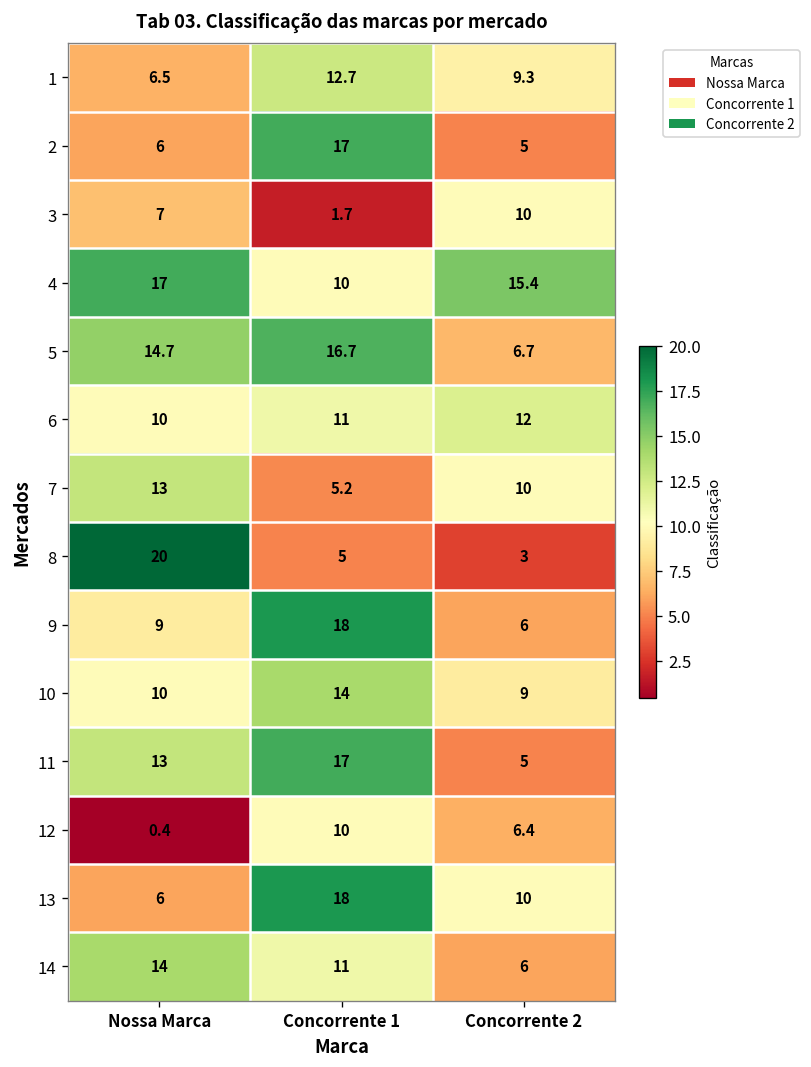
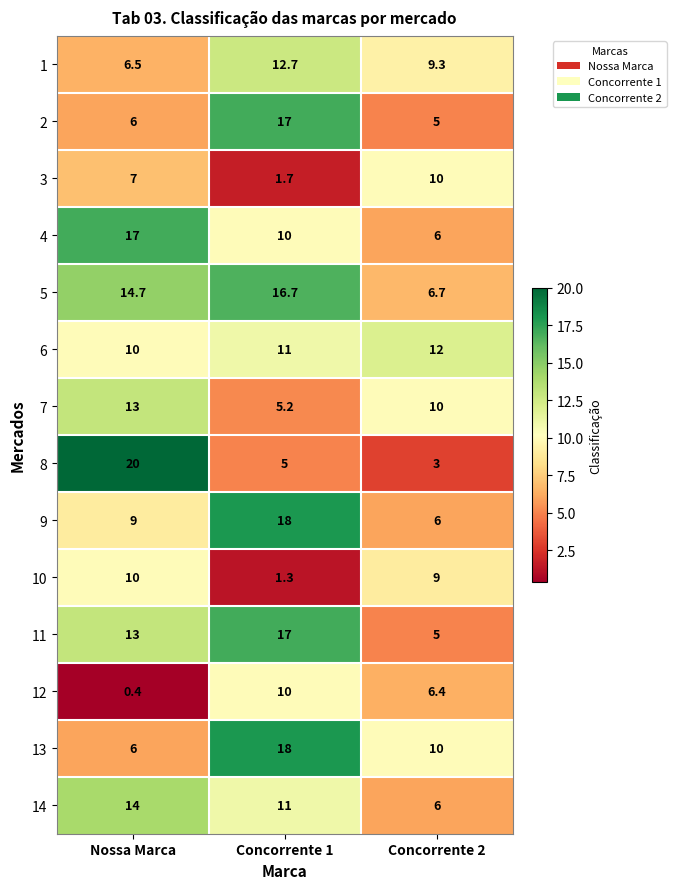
  {
    "1": {
      "Nossa Marca": 6.5,
      "Concorrente 1": 12.7,
      "Concorrente 2": 9.3
    },
    "2": {
      "Nossa Marca": 6,
      "Concorrente 1": 17,
      "Concorrente 2": 5
    },
    "3": {
      "Nossa Marca": 7,
      "Concorrente 1": 1.7,
      "Concorrente 2": 10
    },
    "4": {
      "Nossa Marca": 17,
      "Concorrente 1": 10,
-     "Concorrente 2": 15.4
+     "Concorrente 2": 6
    },
    "5": {
      "Nossa Marca": 14.7,
      "Concorrente 1": 16.7,
      "Concorrente 2": 6.7
    },
    "6": {
      "Nossa Marca": 10,
      "Concorrente 1": 11,
      "Concorrente 2": 12
    },
    "7": {
      "Nossa Marca": 13,
      "Concorrente 1": 5.2,
      "Concorrente 2": 10
    },
    "8": {
      "Nossa Marca": 20,
      "Concorrente 1": 5,
      "Concorrente 2": 3
    },
    "9": {
      "Nossa Marca": 9,
      "Concorrente 1": 18,
      "Concorrente 2": 6
    },
    "10": {
      "Nossa Marca": 10,
-     "Concorrente 1": 14,
+     "Concorrente 1": 1.3,
      "Concorrente 2": 9
    },
    "11": {
      "Nossa Marca": 13,
      "Concorrente 1": 17,
      "Concorrente 2": 5
    },
    "12": {
      "Nossa Marca": 0.4,
      "Concorrente 1": 10,
      "Concorrente 2": 6.4
    },
    "13": {
      "Nossa Marca": 6,
      "Concorrente 1": 18,
      "Concorrente 2": 10
    },
    "14": {
      "Nossa Marca": 14,
      "Concorrente 1": 11,
      "Concorrente 2": 6
    }
  }
